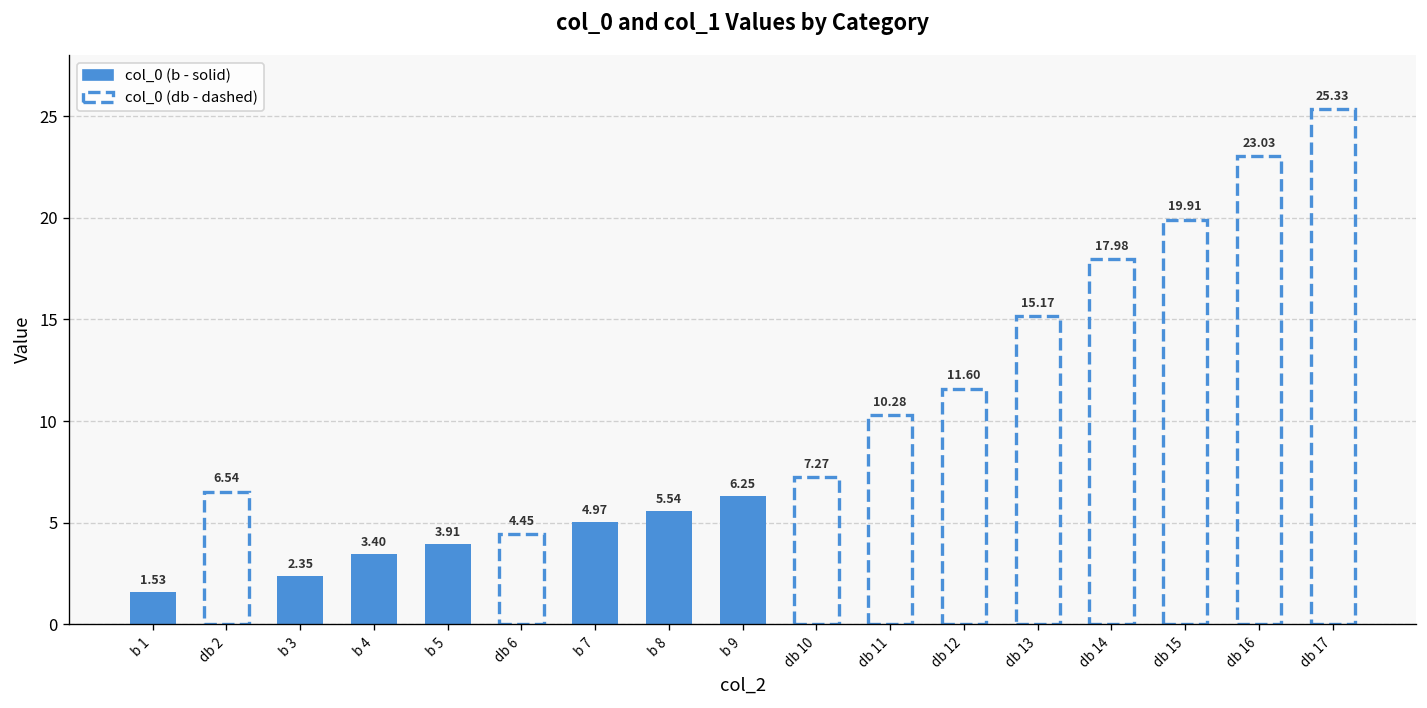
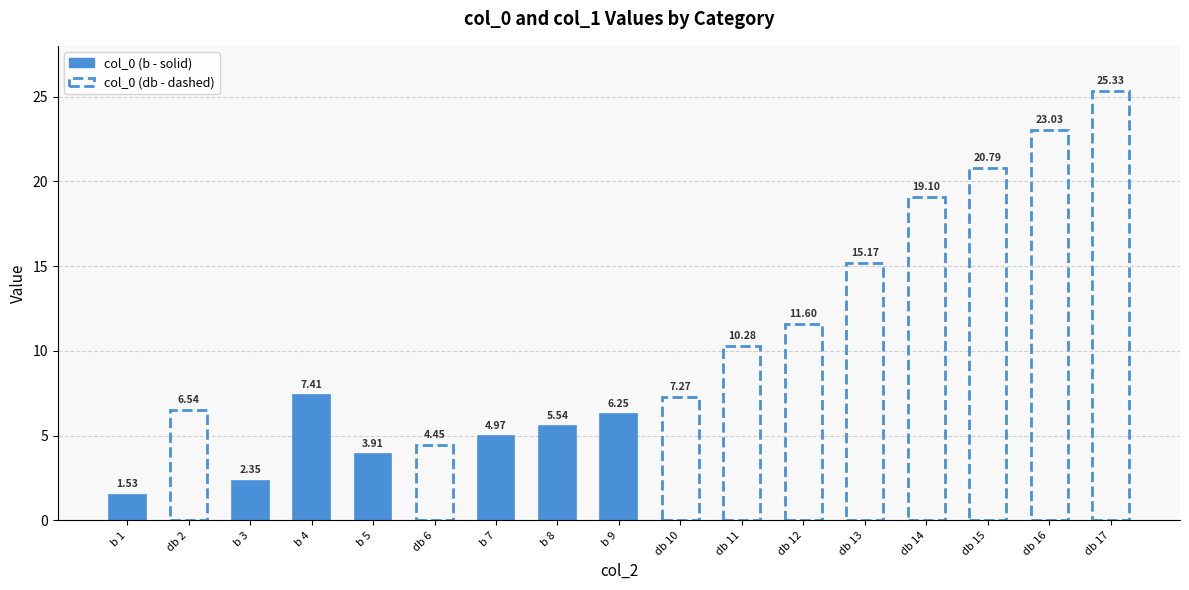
  {
    "b 1": 1.53,
    "db 2": 6.54,
    "b 3": 2.35,
-   "b 4": 3.40,
+   "b 4": 7.41,
    "b 5": 3.91,
    "db 6": 4.45,
    "b 7": 4.97,
    "b 8": 5.54,
    "b 9": 6.25,
    "db 10": 7.27,
    "db 11": 10.28,
    "db 12": 11.60,
    "db 13": 15.17,
-   "db 14": 17.98,
-   "db 15": 19.91,
+   "db 14": 19.10,
+   "db 15": 20.79,
    "db 16": 23.03,
    "db 17": 25.33
  }
